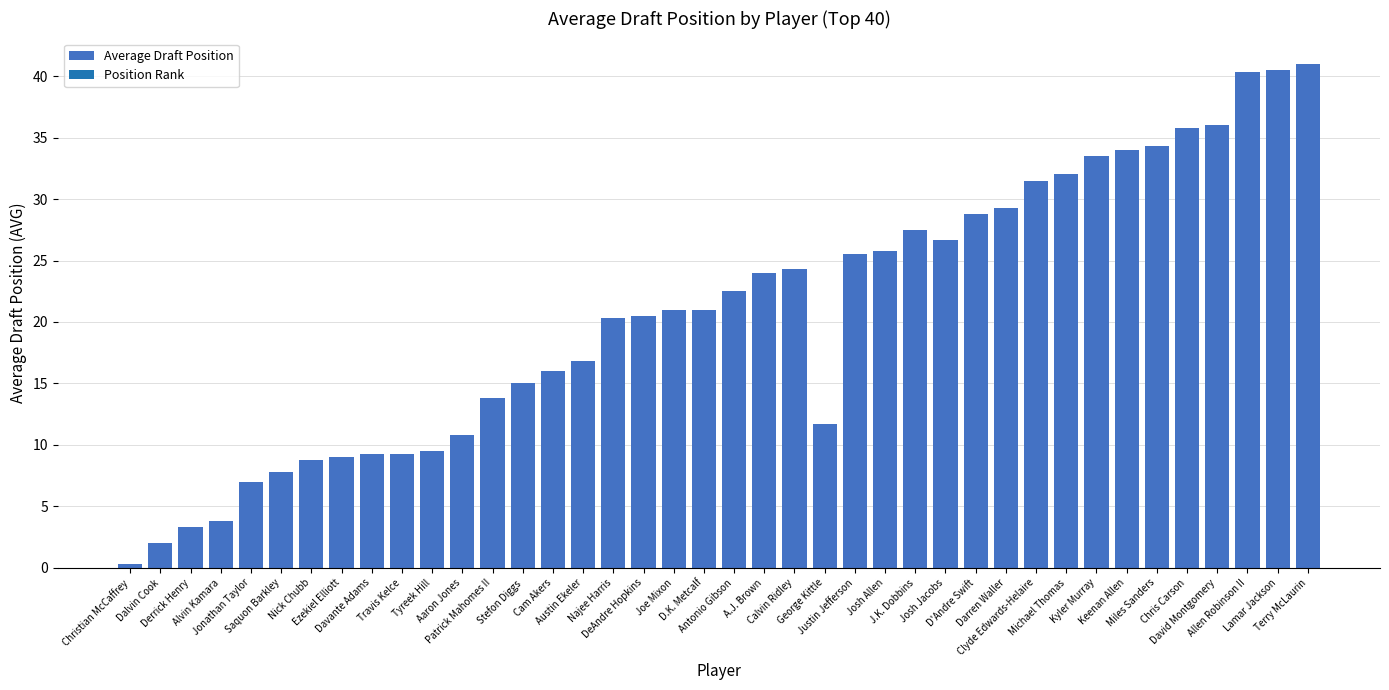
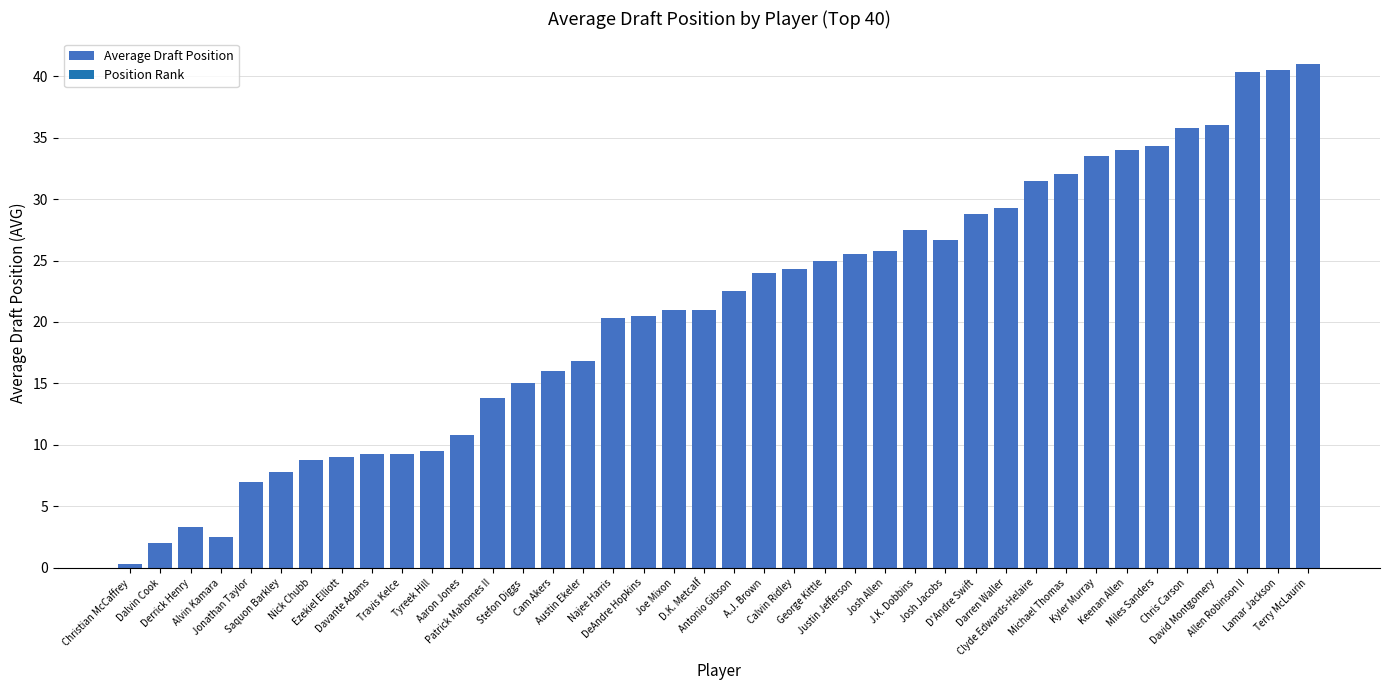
  {
    "Christian McCaffrey": 0.3,
    "Dalvin Cook": 2.0,
    "Derrick Henry": 3.3,
-   "Alvin Kamara": 3.8,
+   "Alvin Kamara": 2.5,
    "Jonathan Taylor": 7.0,
    "Saquon Barkley": 7.8,
    "Nick Chubb": 8.8,
    "Ezekiel Elliott": 9.0,
    "Davante Adams": 9.3,
    "Travis Kelce": 9.3,
    "Tyreek Hill": 9.5,
    "Aaron Jones": 10.8,
    "Patrick Mahomes II": 13.8,
    "Stefon Diggs": 15.0,
    "Cam Akers": 16.0,
    "Austin Ekeler": 16.8,
    "Najee Harris": 20.3,
    "DeAndre Hopkins": 20.5,
    "Joe Mixon": 21.0,
    "D.K. Metcalf": 21.0,
    "Antonio Gibson": 22.5,
    "A.J. Brown": 24.0,
    "Calvin Ridley": 24.3,
-   "George Kittle": 11.7,
+   "George Kittle": 25.0,
    "Justin Jefferson": 25.5,
    "Josh Allen": 25.8,
    "J.K. Dobbins": 27.5,
    "Josh Jacobs": 26.7,
    "D'Andre Swift": 28.8,
    "Darren Waller": 29.3,
    "Clyde Edwards-Helaire": 31.5,
    "Michael Thomas": 32.0,
    "Kyler Murray": 33.5,
    "Keenan Allen": 34.0,
    "Miles Sanders": 34.3,
    "Chris Carson": 35.8,
    "David Montgomery": 36.0,
    "Allen Robinson II": 40.3,
    "Lamar Jackson": 40.5,
    "Terry McLaurin": 41.0
  }
